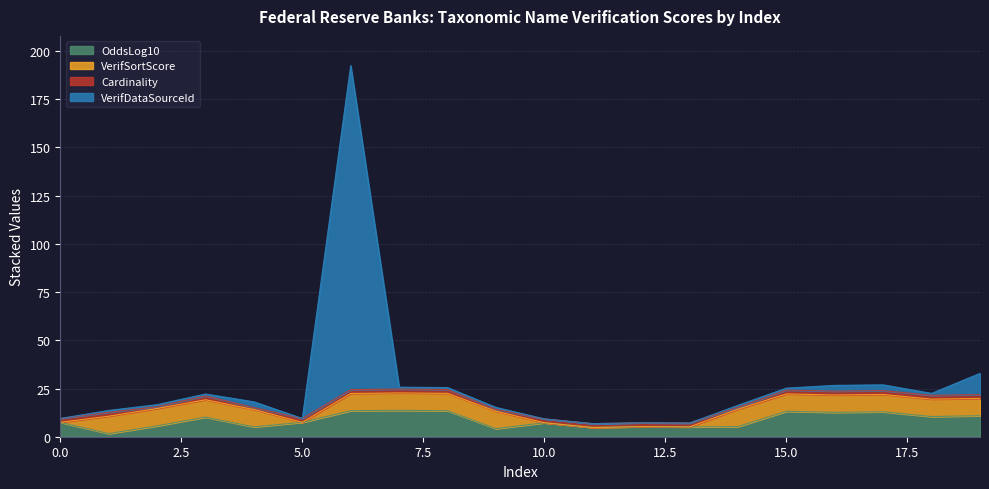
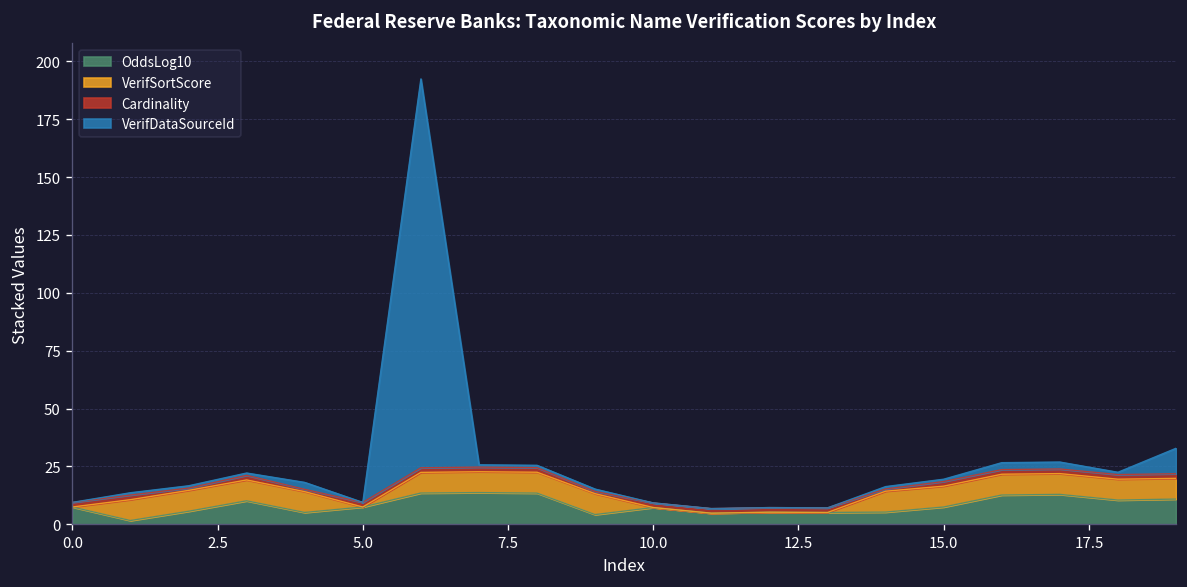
  {
    "OddsLog10": {
-     "15.0": 13
+     "15.0": 7
    },
    "VerifSortScore": {
      "15.0": 9
    }
  }
